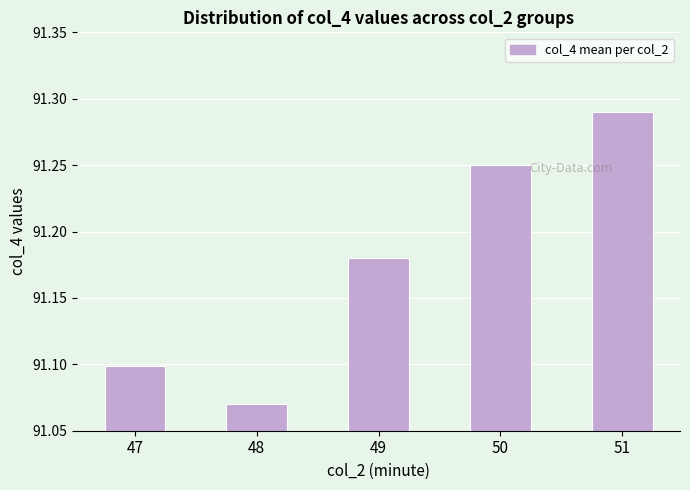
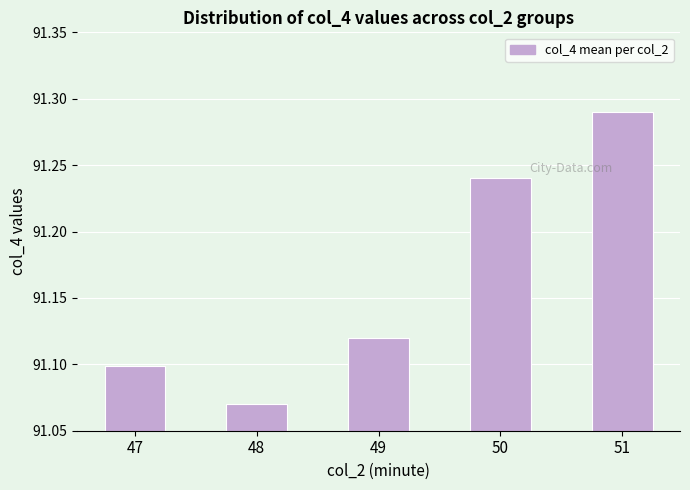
  {
    "47": 91.10,
    "48": 91.07,
-   "49": 91.18,
-   "50": 91.25,
+   "49": 91.12,
+   "50": 91.24,
    "51": 91.29
  }
